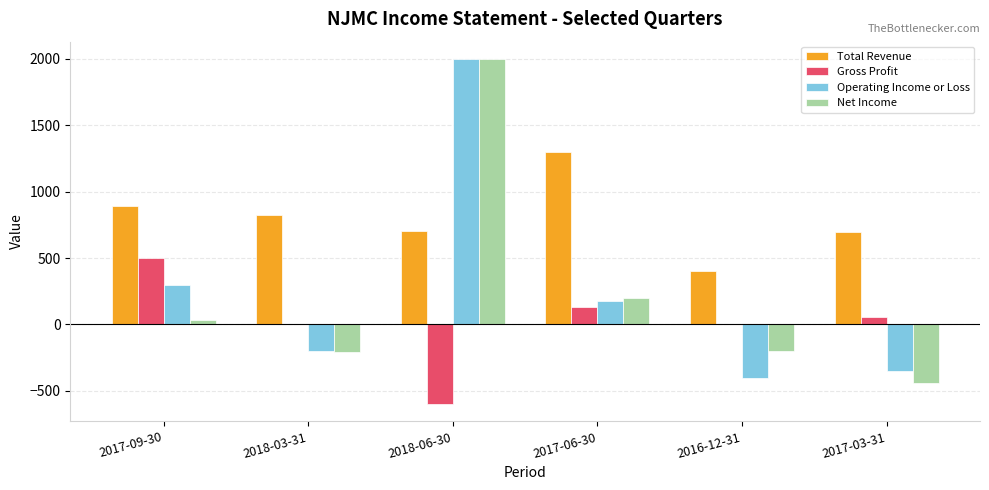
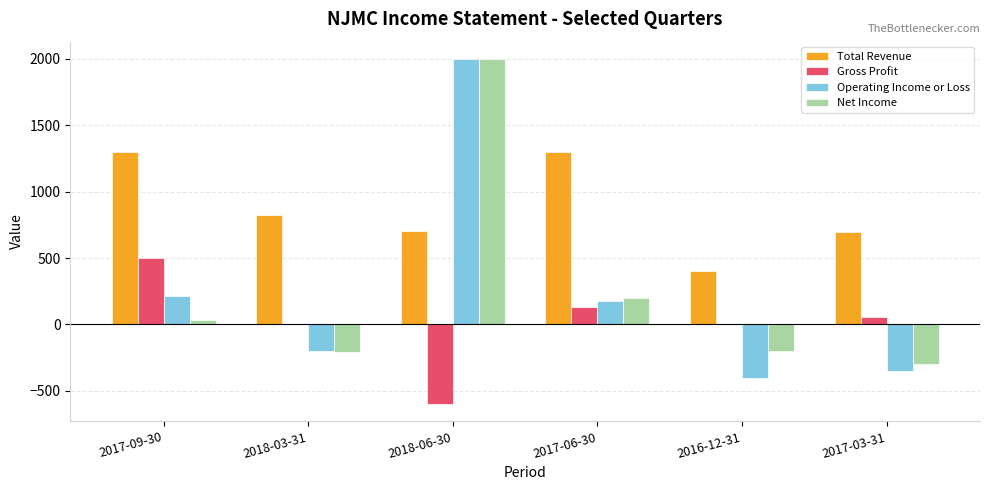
  {
    "Total Revenue": {
-     "2017-09-30": 890,
+     "2017-09-30": 1300,
      "2018-03-31": 830,
      "2018-06-30": 710,
      "2017-06-30": 1300,
      "2016-12-31": 400,
      "2017-03-31": 700
    },
    "Gross Profit": {
      "2017-09-30": 500,
      "2018-03-31": 0,
      "2018-06-30": -600,
      "2017-06-30": 140,
      "2016-12-31": 0,
      "2017-03-31": 50
    },
    "Operating Income or Loss": {
-     "2017-09-30": 300,
+     "2017-09-30": 210,
      "2018-03-31": -200,
      "2018-06-30": 2000,
      "2017-06-30": 180,
      "2016-12-31": -400,
      "2017-03-31": -350
    },
    "Net Income": {
      "2017-09-30": 40,
      "2018-03-31": -210,
      "2018-06-30": 2000,
      "2017-06-30": 200,
      "2016-12-31": -200,
-     "2017-03-31": -440
+     "2017-03-31": -300
    }
  }
